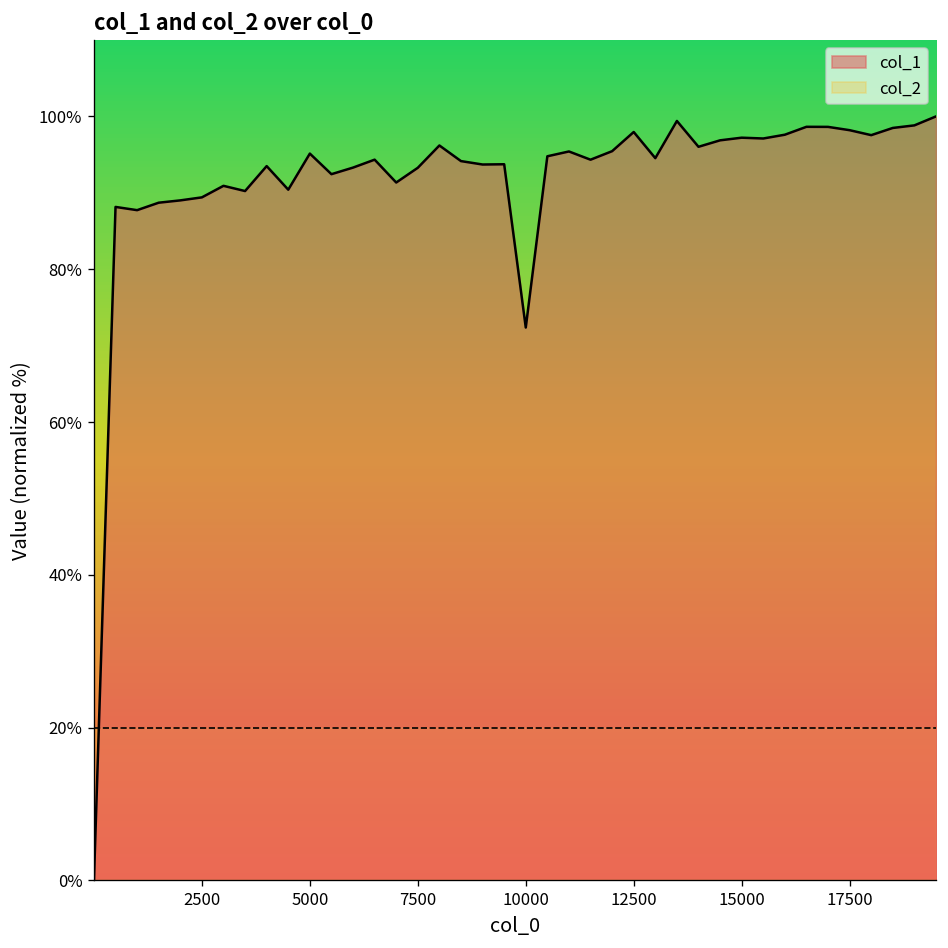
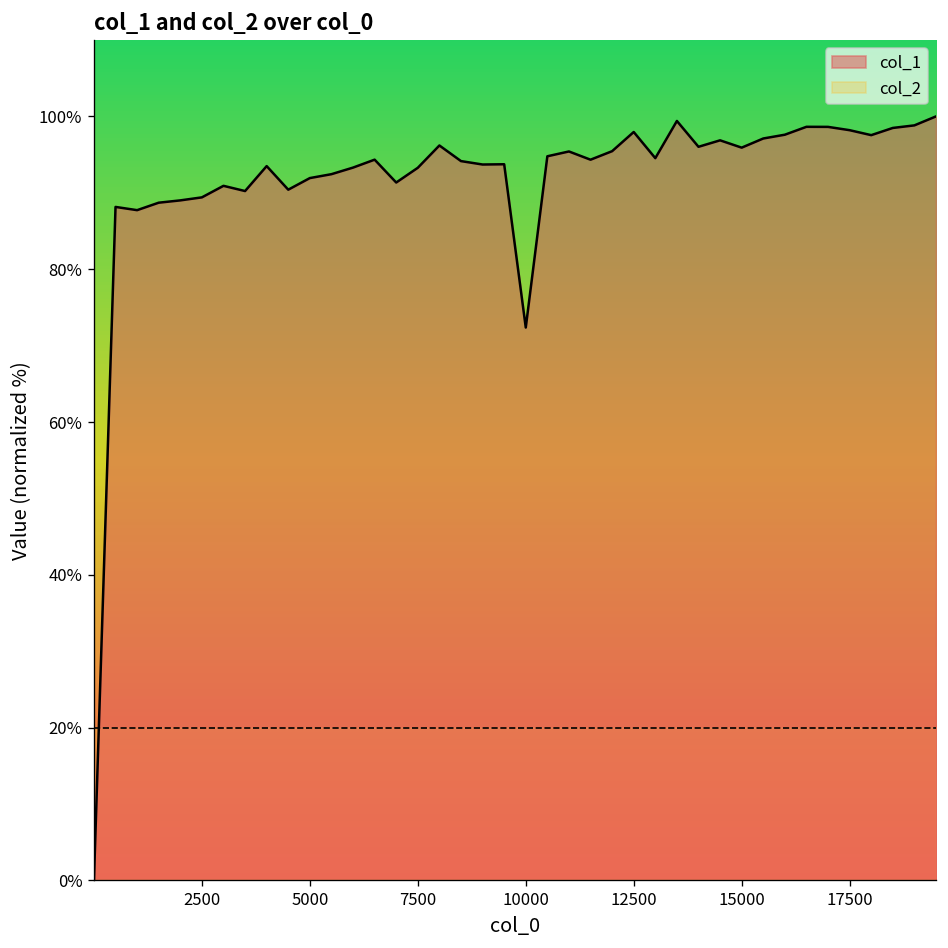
  {
    "col_1": {
      "2500": "89%",
-     "5000": "95%",
+     "5000": "92%",
      "7500": "93%",
      "10000": "72%",
      "12500": "98%",
-     "15000": "97%",
+     "15000": "96%",
      "17500": "98%"
    },
    "col_2": {
      "2500": "20%",
      "5000": "20%",
      "7500": "20%",
      "10000": "20%",
      "12500": "20%",
      "15000": "20%",
      "17500": "20%"
    }
  }
